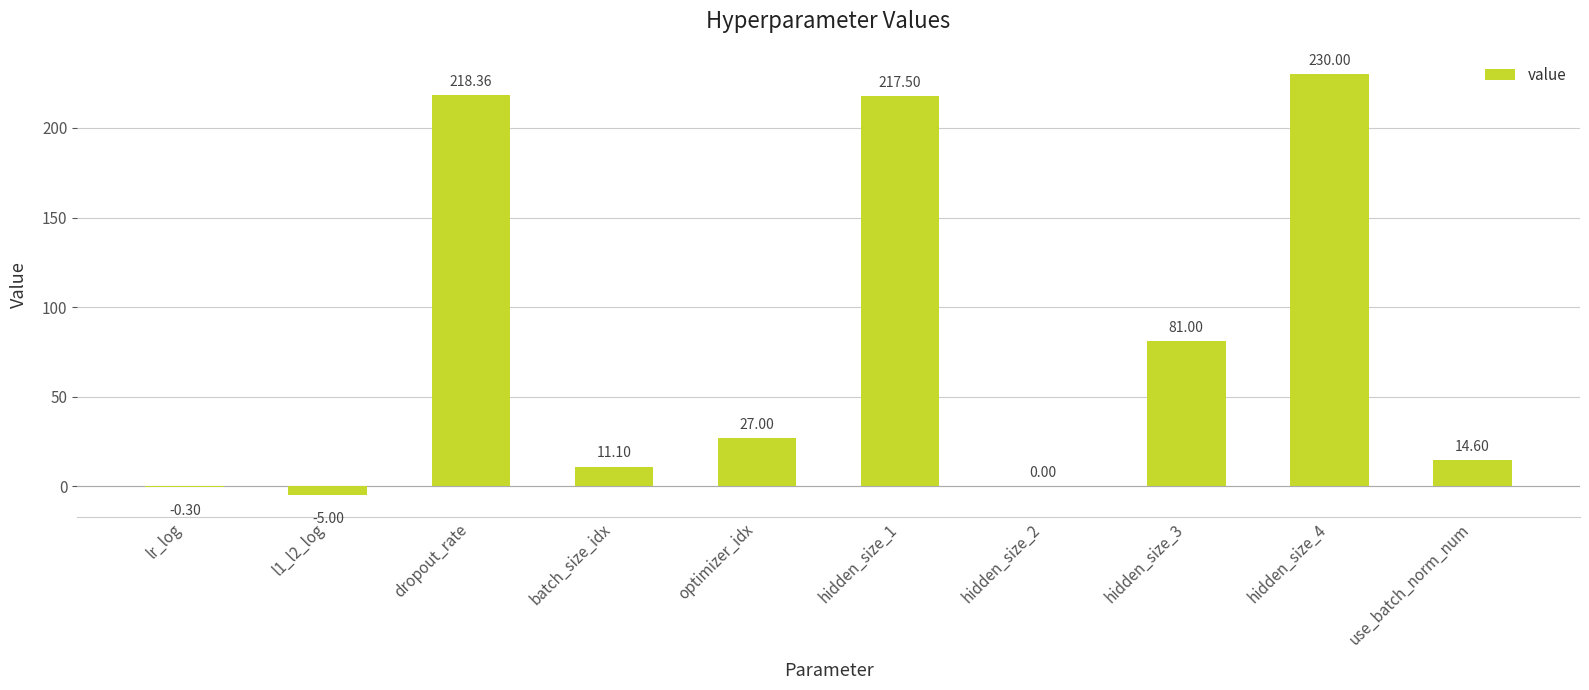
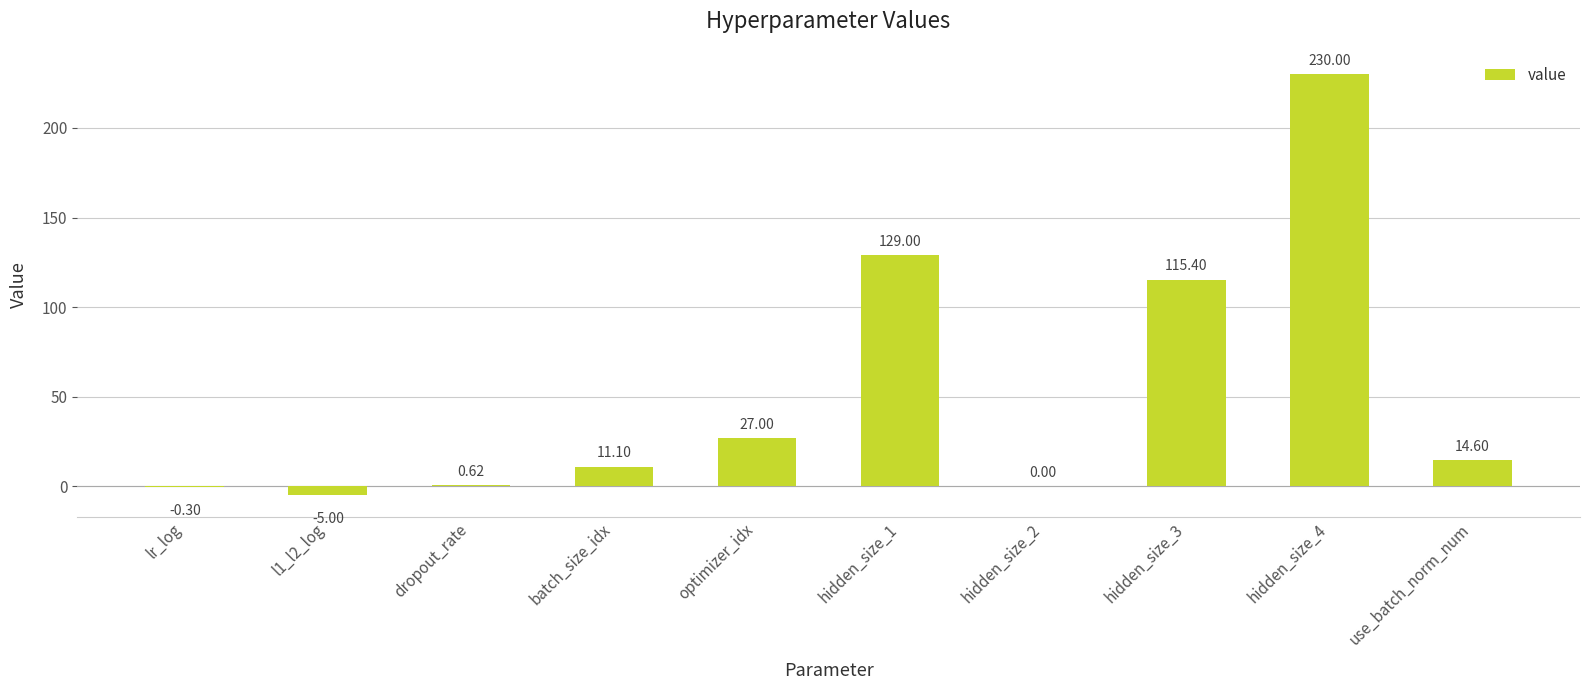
  {
    "lr_log": -0.30,
    "l1_l2_log": -5.00,
-   "dropout_rate": 218.36,
+   "dropout_rate": 0.62,
    "batch_size_idx": 11.10,
    "optimizer_idx": 27.00,
-   "hidden_size_1": 217.50,
+   "hidden_size_1": 129.00,
    "hidden_size_2": 0.00,
-   "hidden_size_3": 81.00,
+   "hidden_size_3": 115.40,
    "hidden_size_4": 230.00,
    "use_batch_norm_num": 14.60
  }
